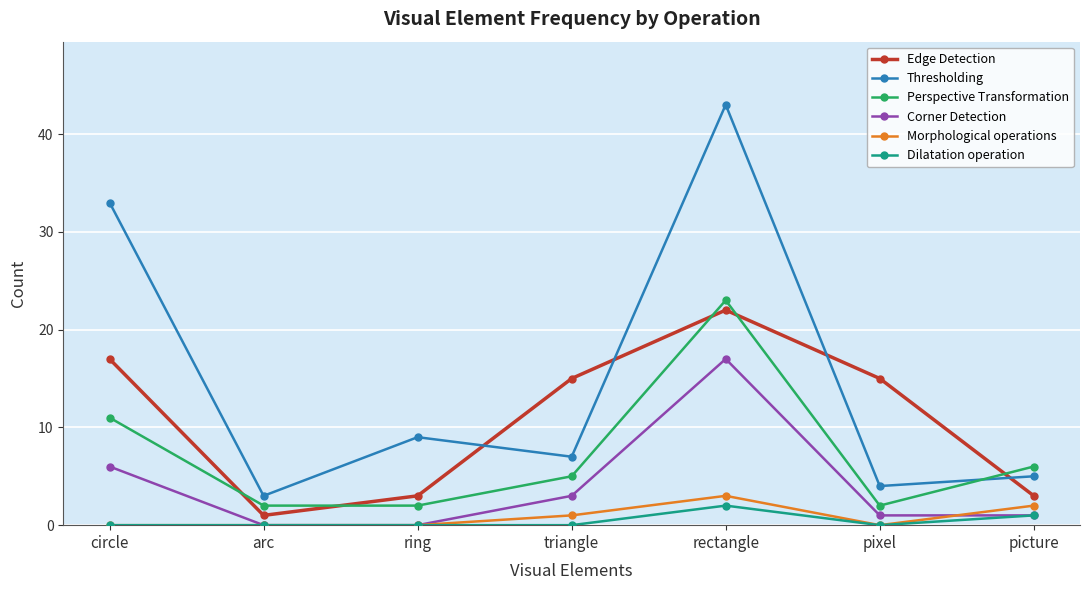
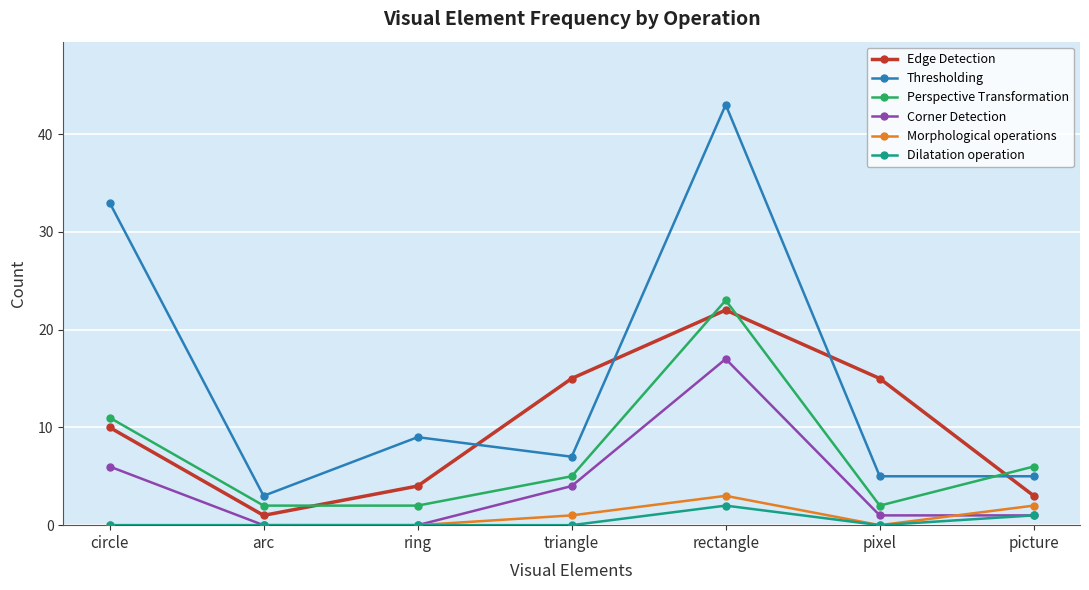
  {
    "Edge Detection": {
-     "circle": 17,
+     "circle": 10,
      "arc": 1,
-     "ring": 3,
+     "ring": 4,
      "triangle": 15,
      "rectangle": 22,
      "pixel": 15,
      "picture": 3
    },
    "Thresholding": {
      "circle": 33,
      "arc": 3,
      "ring": 9,
      "triangle": 7,
      "rectangle": 43,
-     "pixel": 4,
+     "pixel": 5,
      "picture": 5
    },
    "Corner Detection": {
      "circle": 6,
-     "triangle": 3,
+     "triangle": 4,
      "rectangle": 17,
      "pixel": 1
    },
    "Morphological operations": {
      "triangle": 1,
      "rectangle": 3,
      "picture": 2
    }
  }
